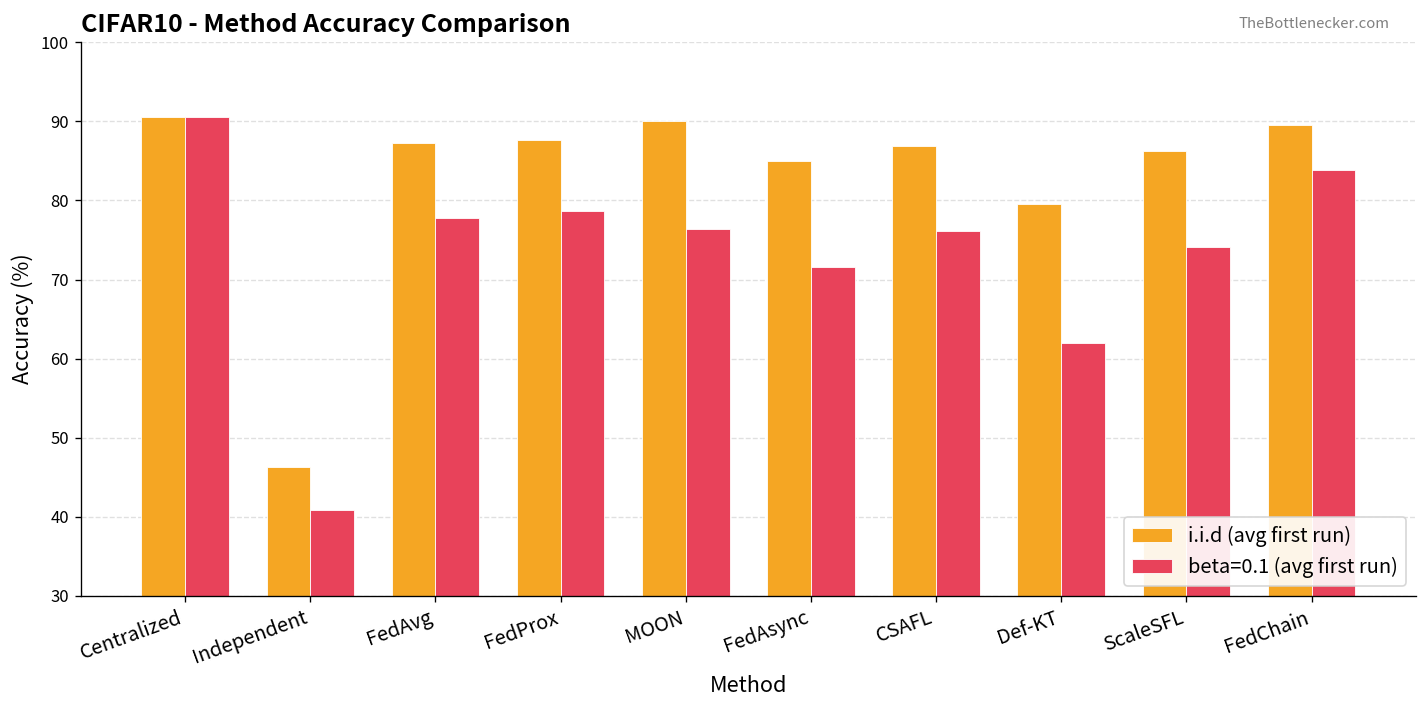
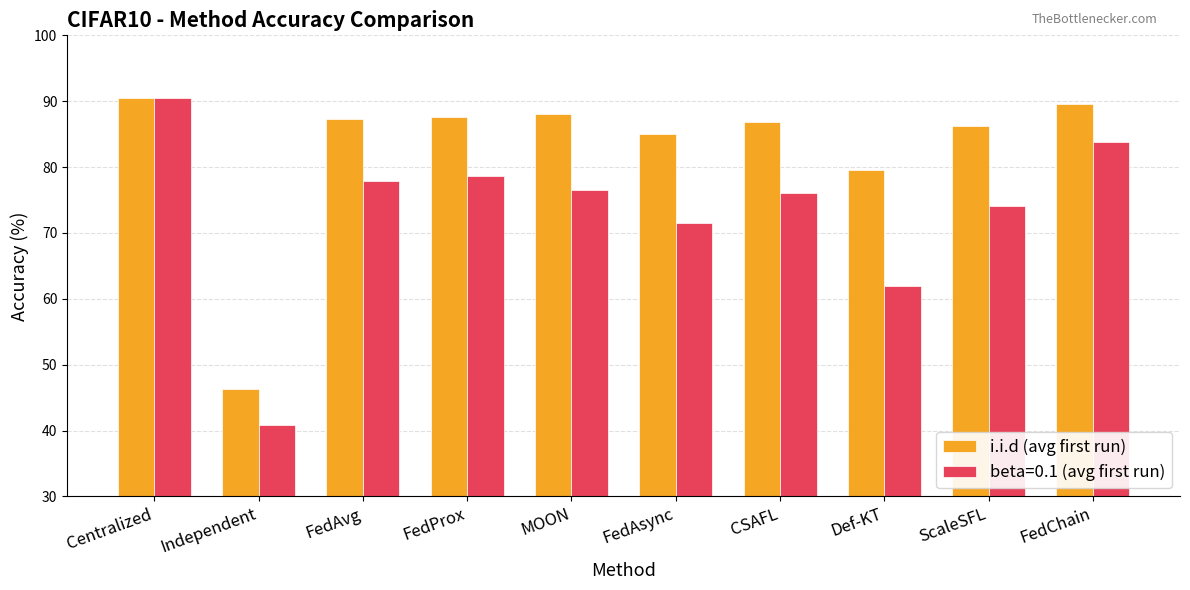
  {
    "i.i.d (avg first run)": {
      "Centralized": 91,
      "Independent": 46,
      "FedAvg": 87,
      "FedProx": 88,
-     "MOON": 90,
+     "MOON": 88,
      "FedAsync": 85,
      "CSAFL": 87,
      "Def-KT": 80,
      "ScaleSFL": 86,
      "FedChain": 90
    },
    "beta=0.1 (avg first run)": {
      "Centralized": 91,
      "Independent": 41,
      "FedAvg": 78,
      "FedProx": 79,
      "MOON": 76,
      "FedAsync": 72,
      "CSAFL": 76,
      "Def-KT": 62,
      "ScaleSFL": 74,
      "FedChain": 84
    }
  }
